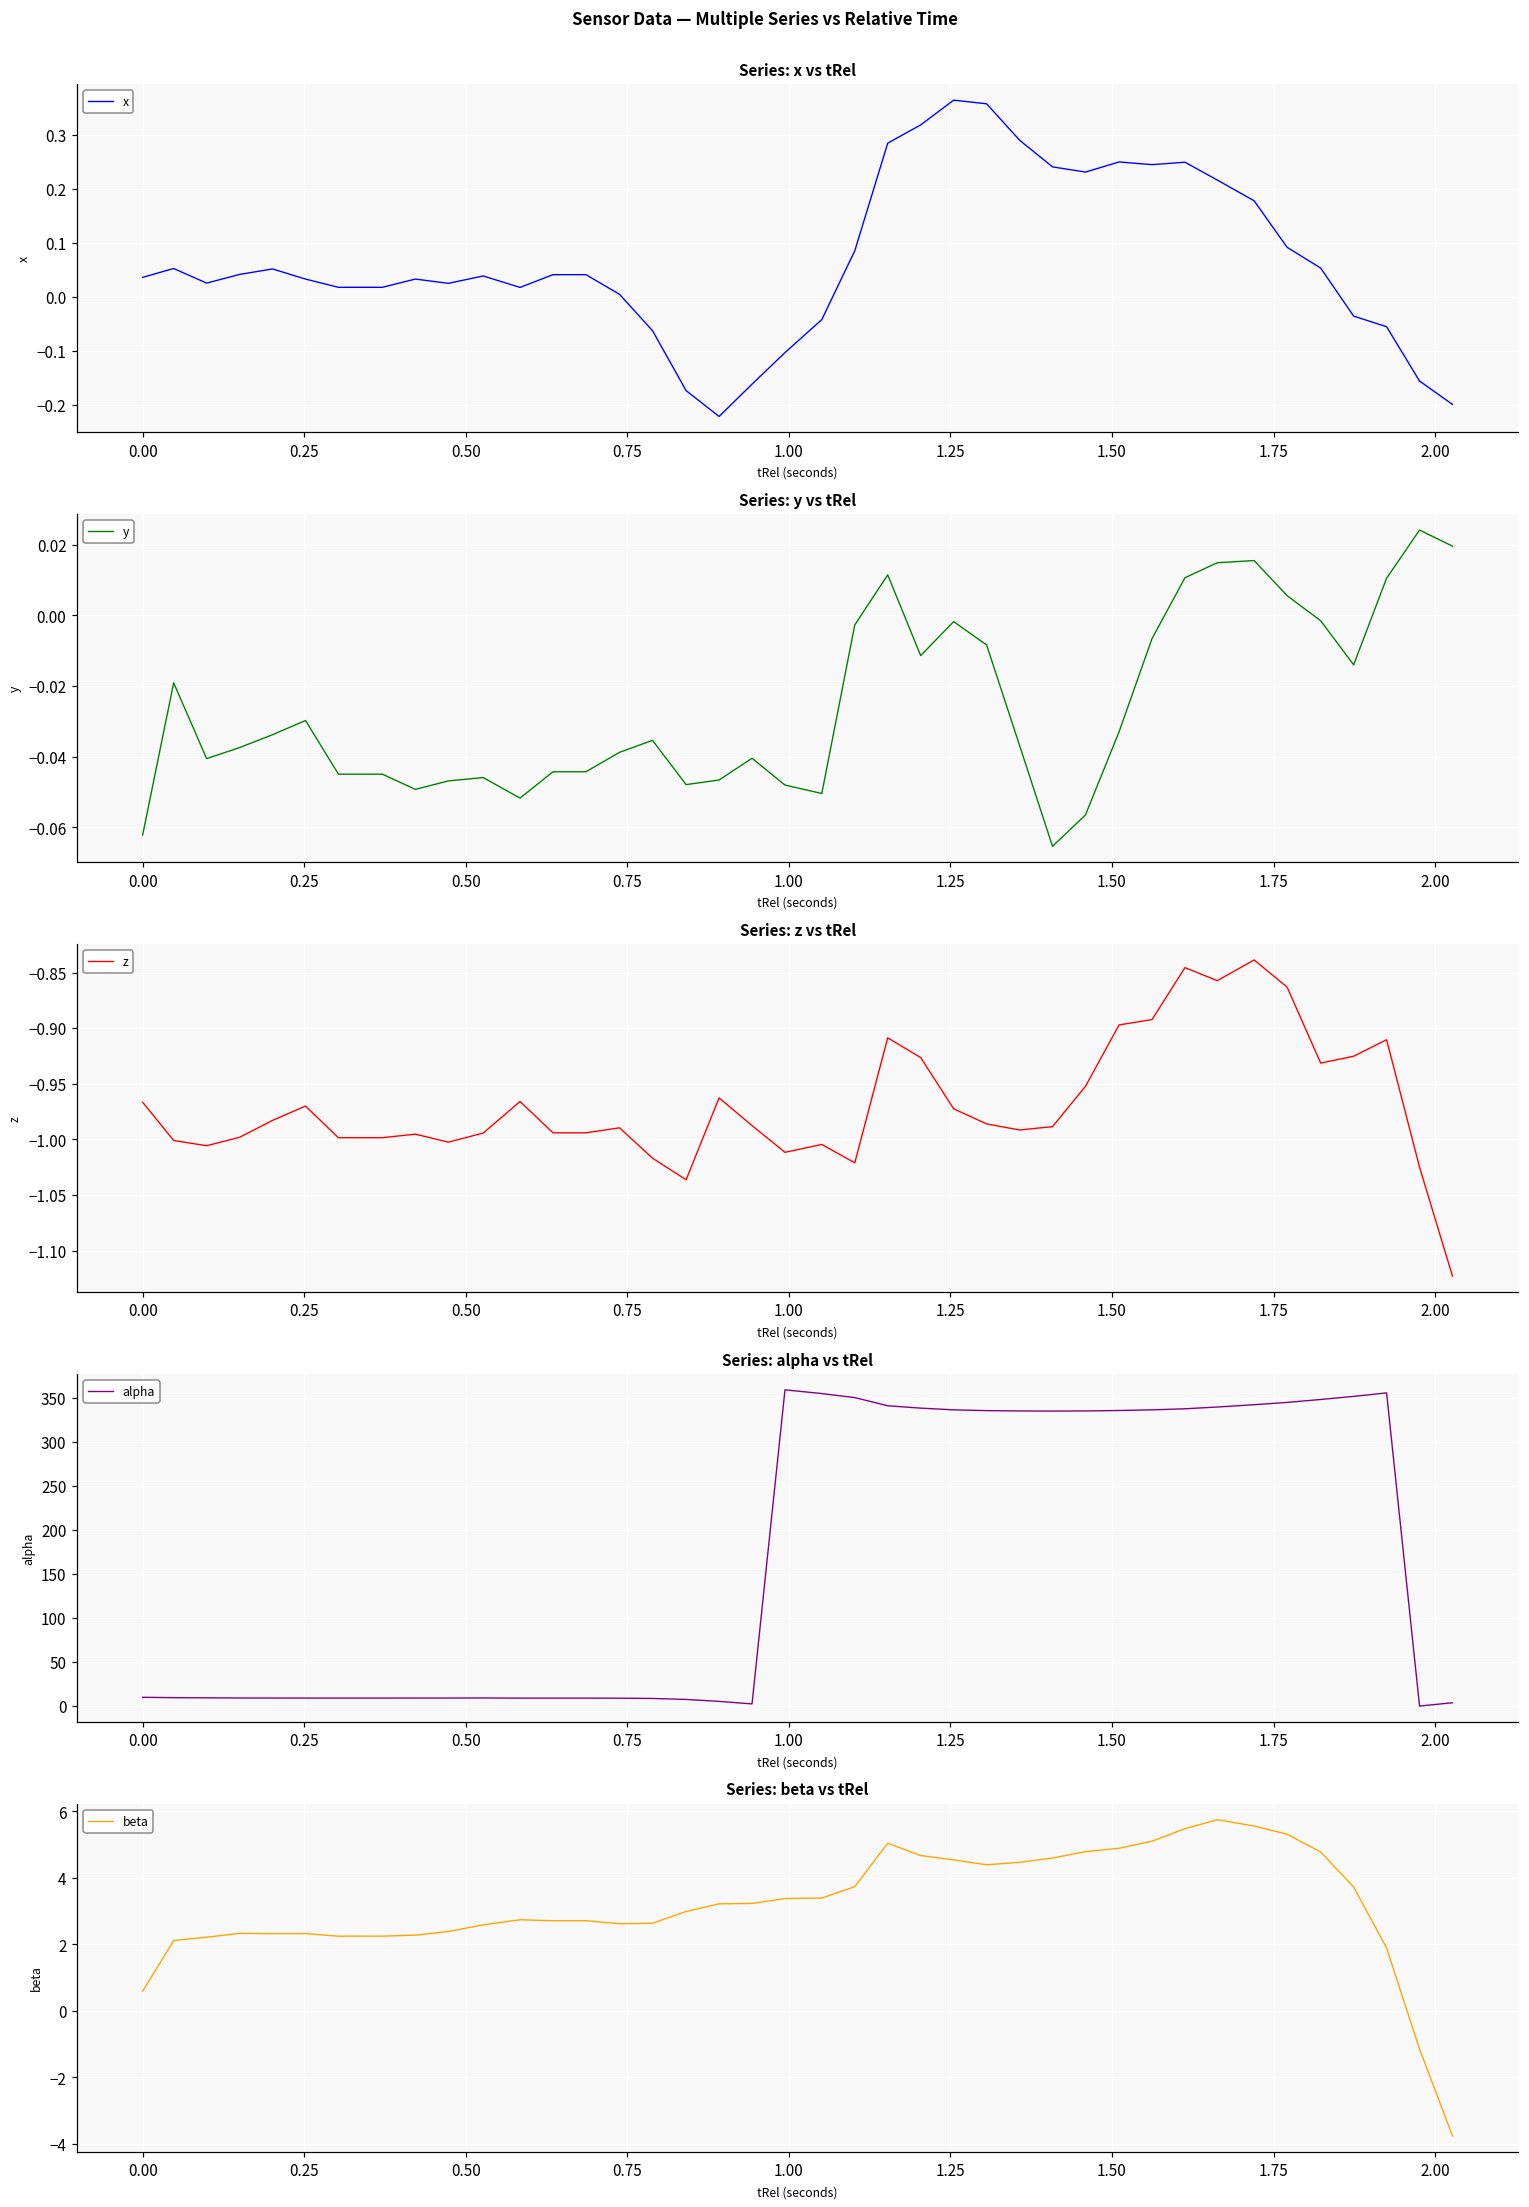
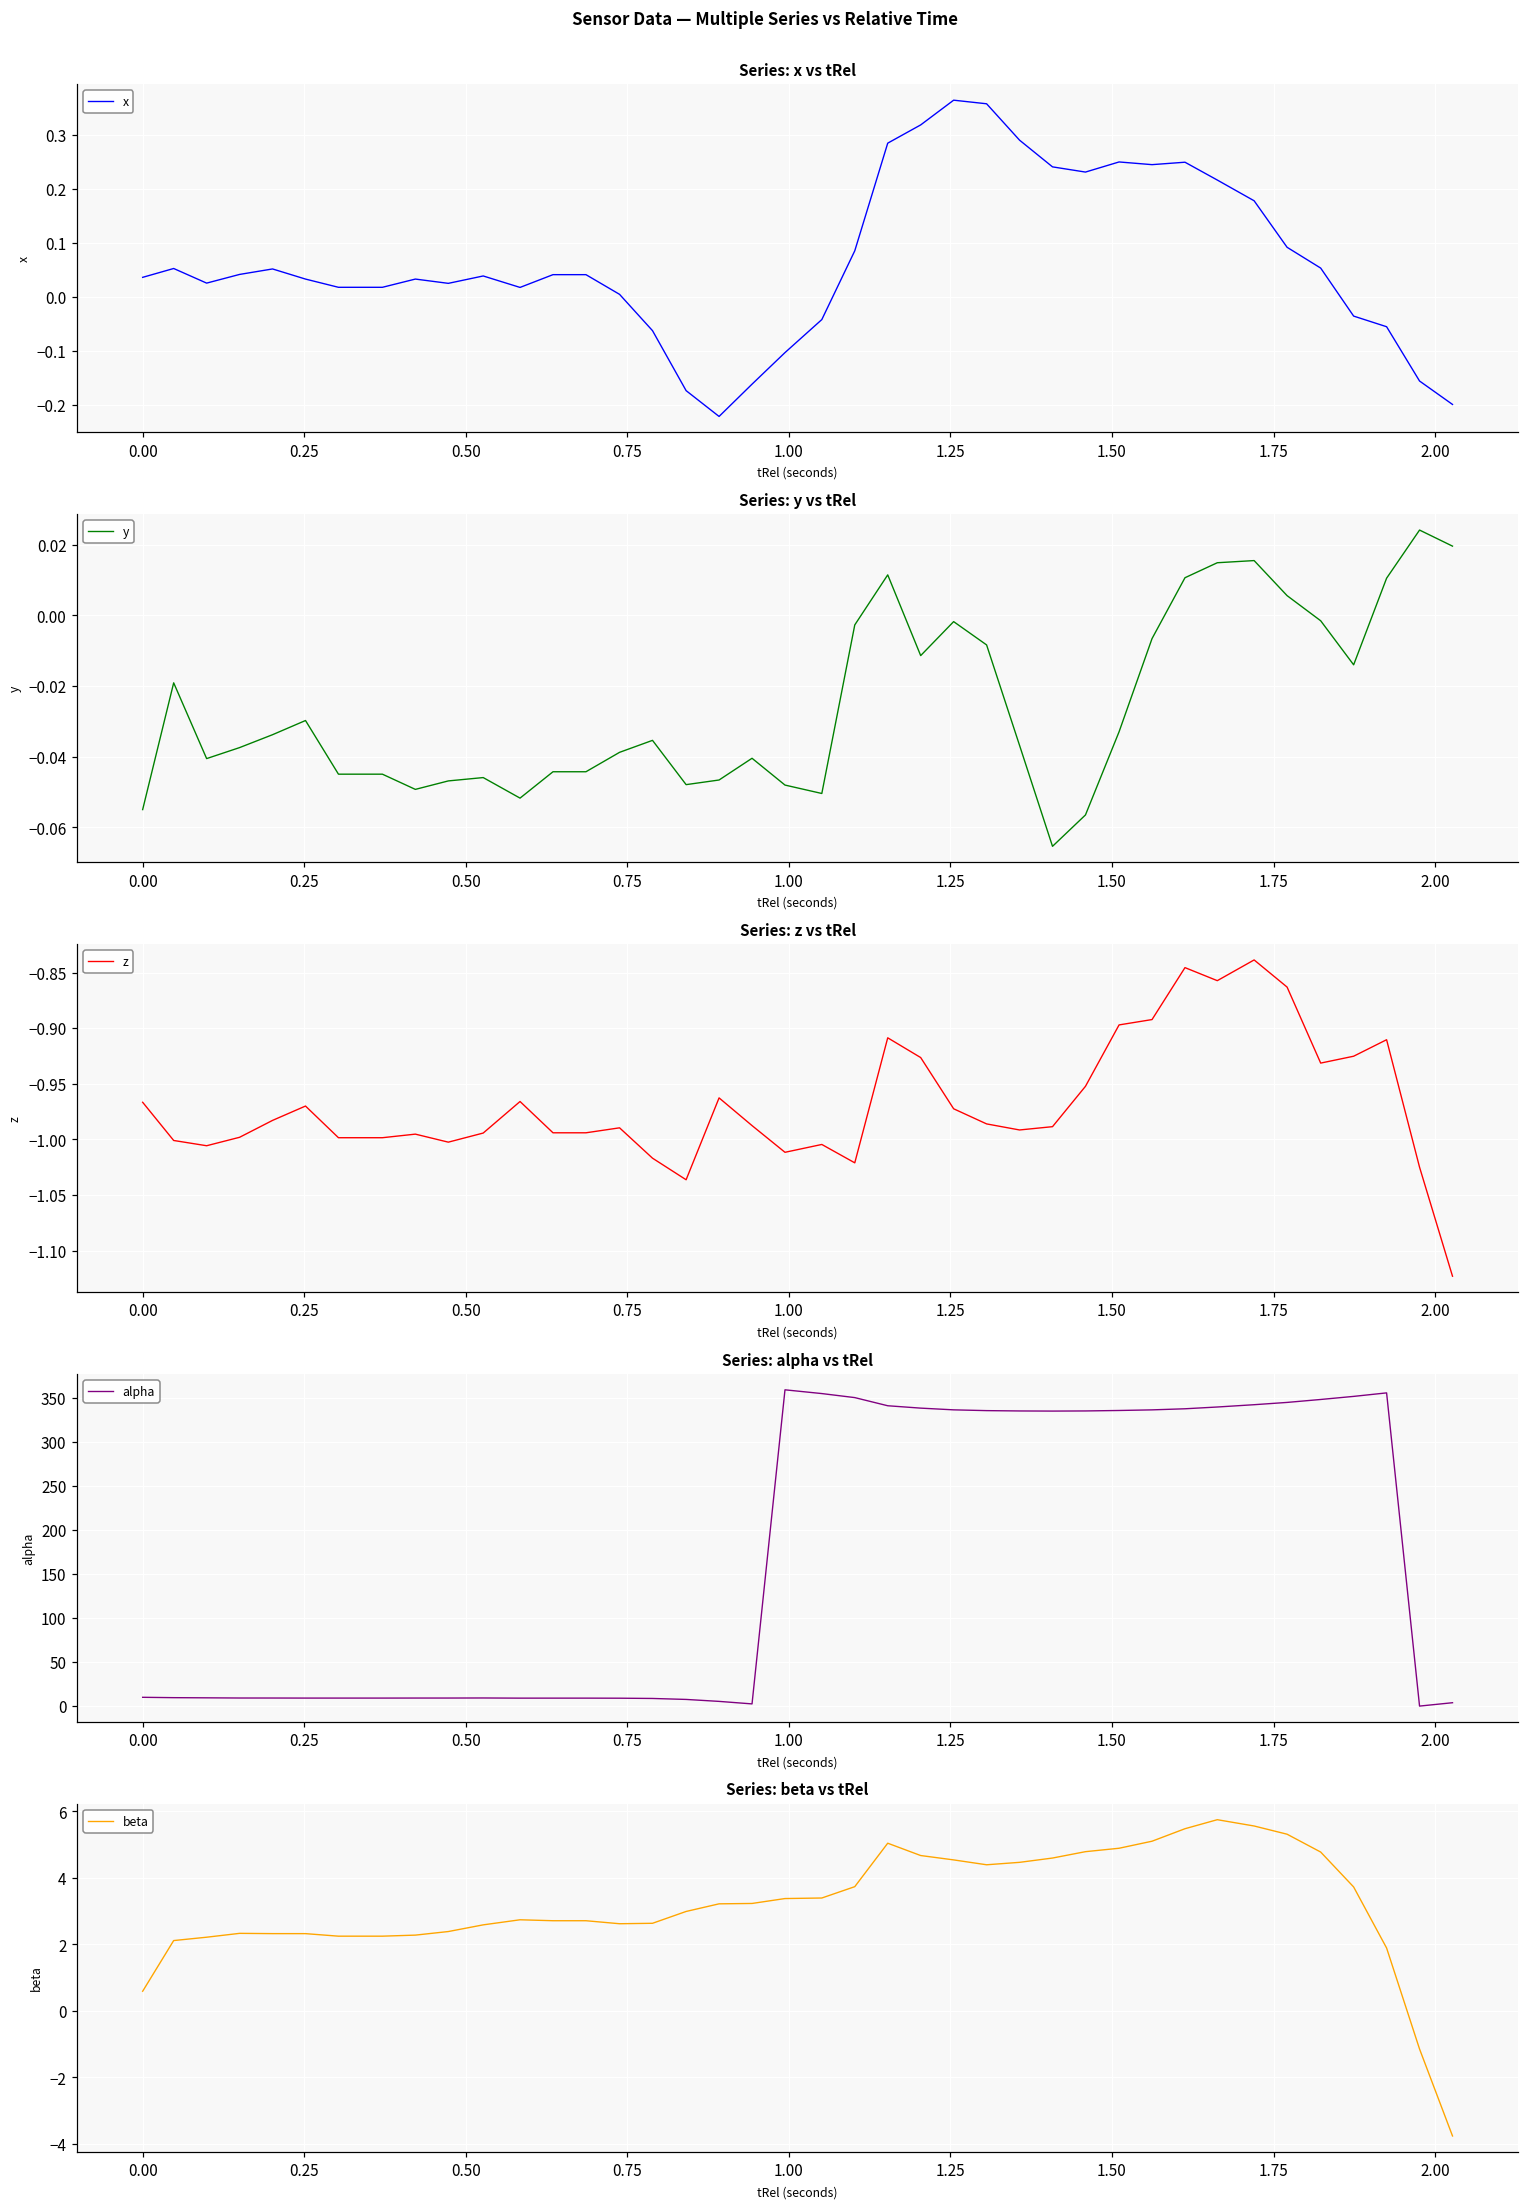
  {
    "Series: x vs tRel": {
      "0.00": 0.04
    },
    "Series: y vs tRel": {
-     "0.00": -0.062
+     "0.00": -0.055
    },
    "Series: z vs tRel": {
      "0.00": -0.967
    },
    "Series: alpha vs tRel": {
      "0.00": 10
    },
    "Series: beta vs tRel": {
      "0.00": 0.6
    }
  }
